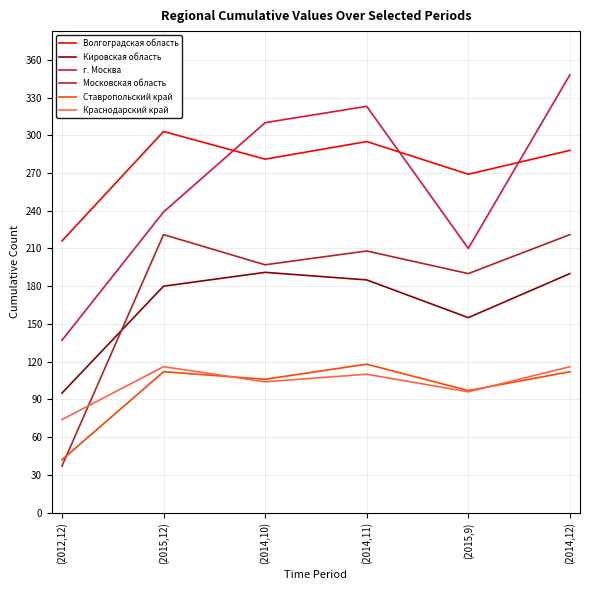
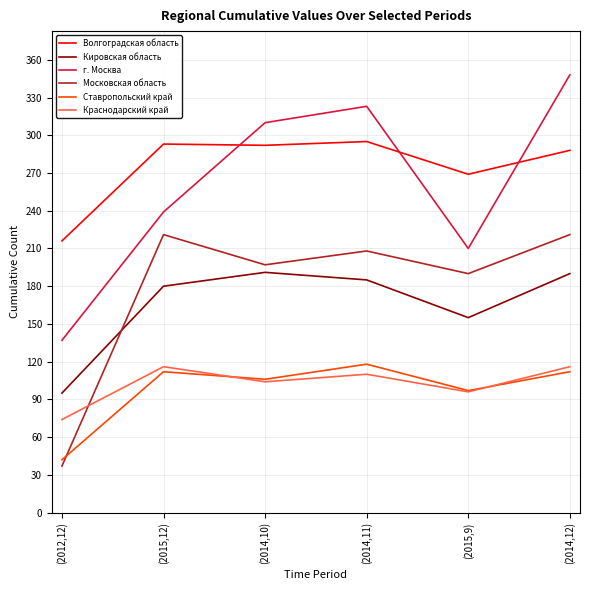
  {
    "Волгоградская область": {
      "(2012,12)": 216,
-     "(2015,12)": 303,
-     "(2014,10)": 281,
+     "(2015,12)": 293,
+     "(2014,10)": 292,
      "(2014,11)": 295,
      "(2015,9)": 269,
      "(2014,12)": 288
    },
    "Кировская область": {
      "(2012,12)": 95,
      "(2015,12)": 180,
      "(2014,10)": 191,
      "(2014,11)": 185,
      "(2015,9)": 155,
      "(2014,12)": 190
    },
    "Ставропольский край": {
      "(2012,12)": 42,
      "(2015,12)": 112,
      "(2014,11)": 118,
      "(2014,12)": 112
    },
    "Краснодарский край": {
      "(2012,12)": 74,
      "(2015,12)": 116,
      "(2014,11)": 110,
      "(2014,12)": 116
    }
  }
